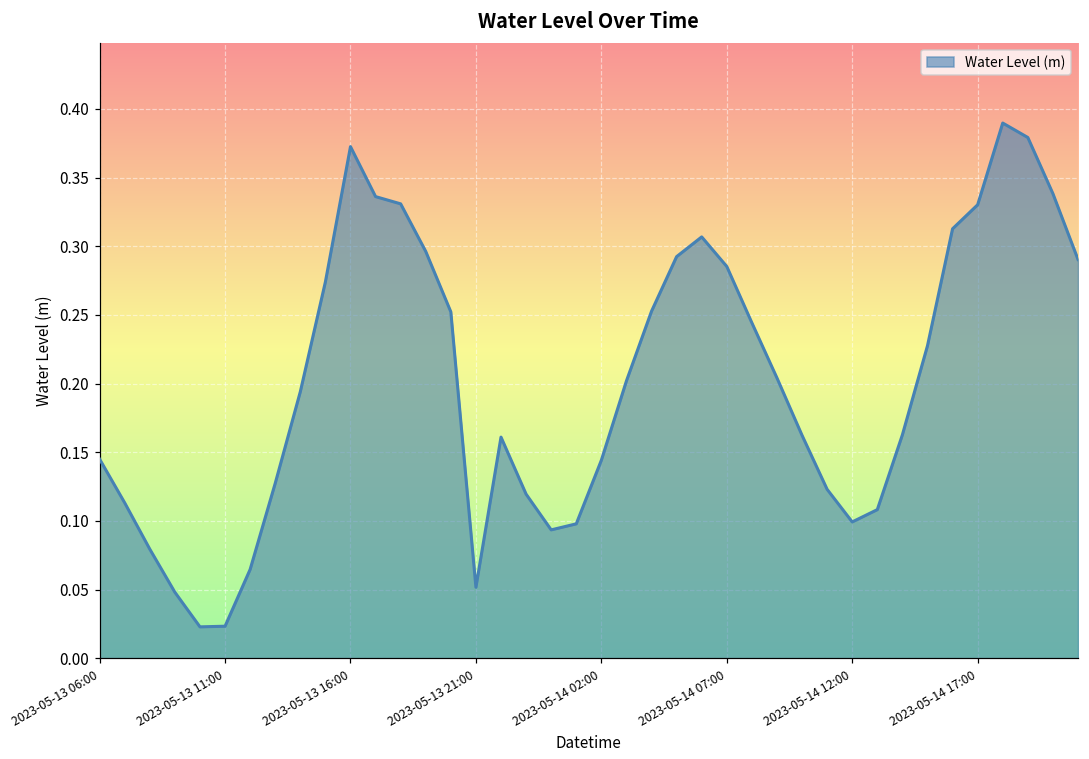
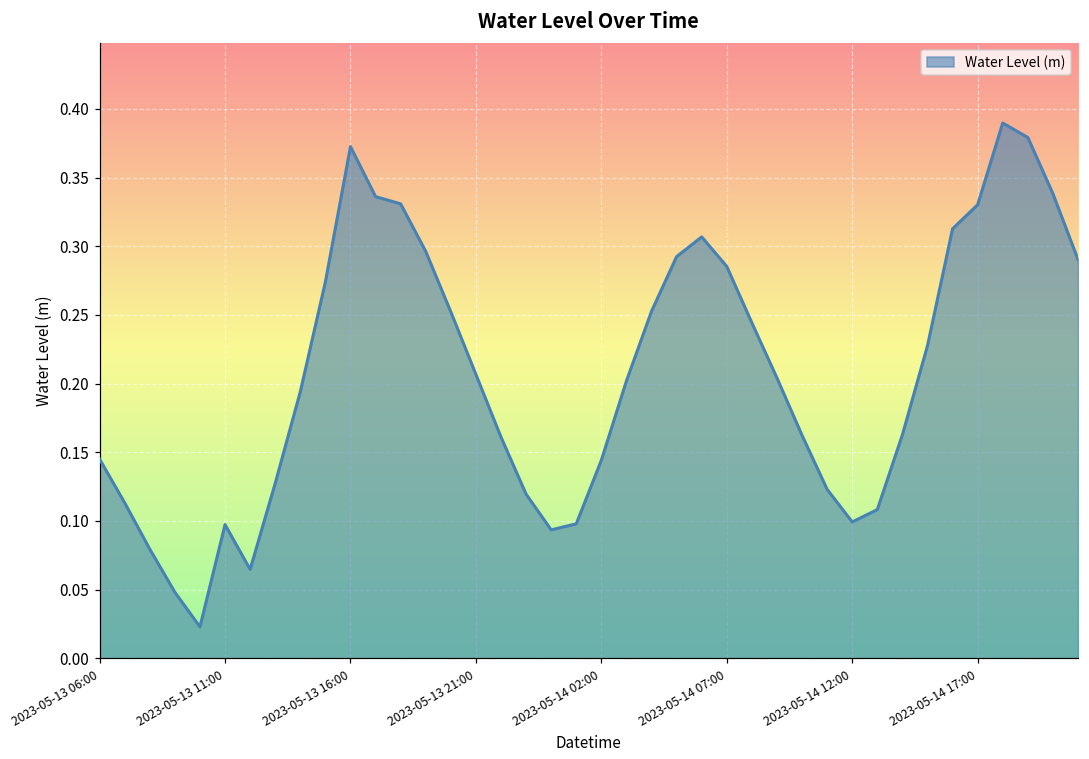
  {
    "2023-05-13 06:00": 0.145,
-   "2023-05-13 11:00": 0.023,
+   "2023-05-13 11:00": 0.097,
    "2023-05-13 16:00": 0.373,
-   "2023-05-13 21:00": 0.052,
+   "2023-05-13 21:00": 0.207,
    "2023-05-14 02:00": 0.144,
    "2023-05-14 07:00": 0.285,
    "2023-05-14 12:00": 0.099,
    "2023-05-14 17:00": 0.330
  }
